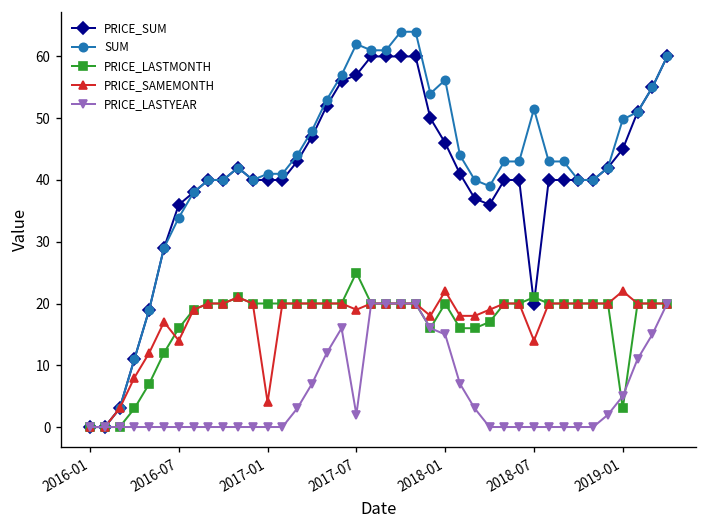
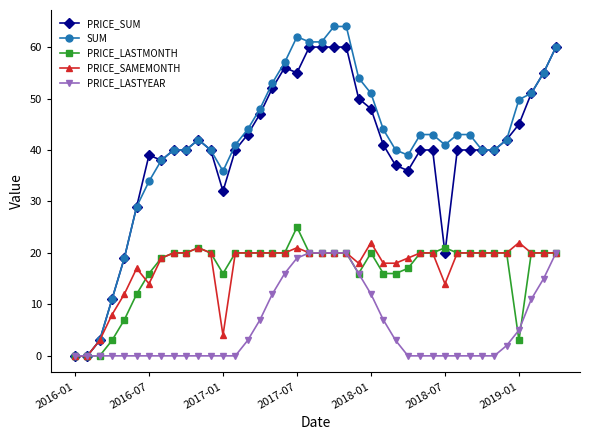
  {
    "PRICE_SUM": {
-     "2016-07": 36,
-     "2017-01": 40,
-     "2017-07": 57,
-     "2018-01": 46,
+     "2016-07": 39,
+     "2017-01": 32,
+     "2017-07": 55,
+     "2018-01": 48,
      "2018-07": 20,
      "2019-01": 45
    },
    "SUM": {
      "2016-07": 34,
-     "2017-01": 41,
+     "2017-01": 36,
      "2017-07": 62,
-     "2018-01": 56,
-     "2018-07": 52,
+     "2018-01": 51,
+     "2018-07": 41,
      "2019-01": 50
    },
    "PRICE_LASTMONTH": {
      "2016-07": 16,
-     "2017-01": 20,
+     "2017-01": 16,
      "2017-07": 25,
      "2018-01": 20,
      "2018-07": 21,
      "2019-01": 3
    },
    "PRICE_SAMEMONTH": {
      "2016-07": 14,
      "2017-01": 4,
-     "2017-07": 19,
+     "2017-07": 21,
      "2018-01": 22,
      "2018-07": 14,
      "2019-01": 22
    },
    "PRICE_LASTYEAR": {
      "2016-07": 0,
      "2017-01": 0,
-     "2017-07": 2,
-     "2018-01": 15,
+     "2017-07": 19,
+     "2018-01": 12,
      "2018-07": 0,
      "2019-01": 5
    }
  }
